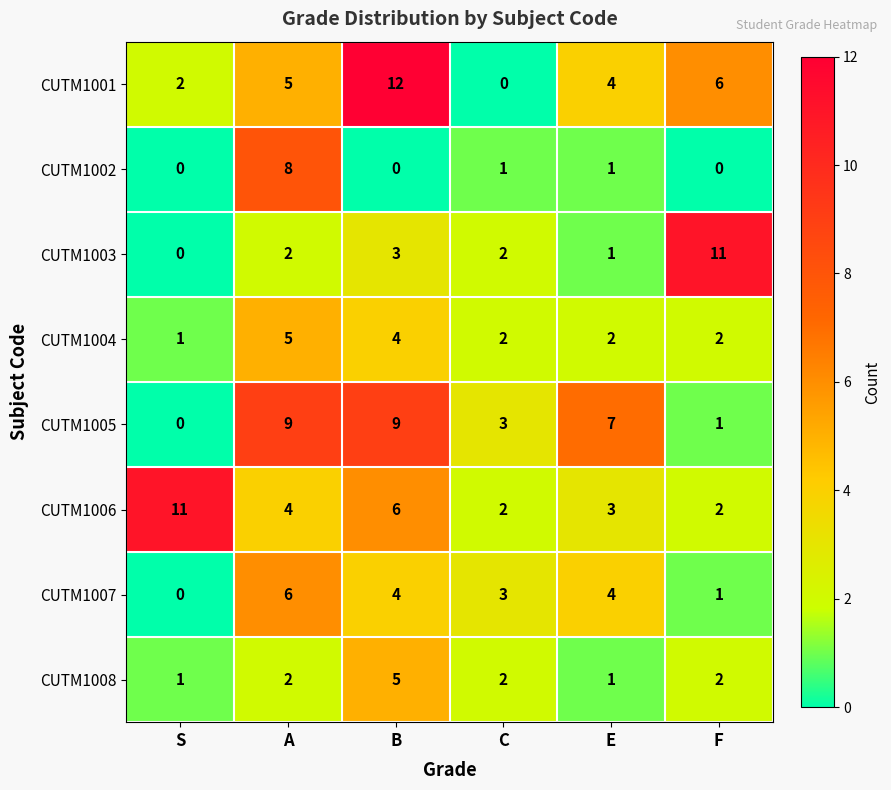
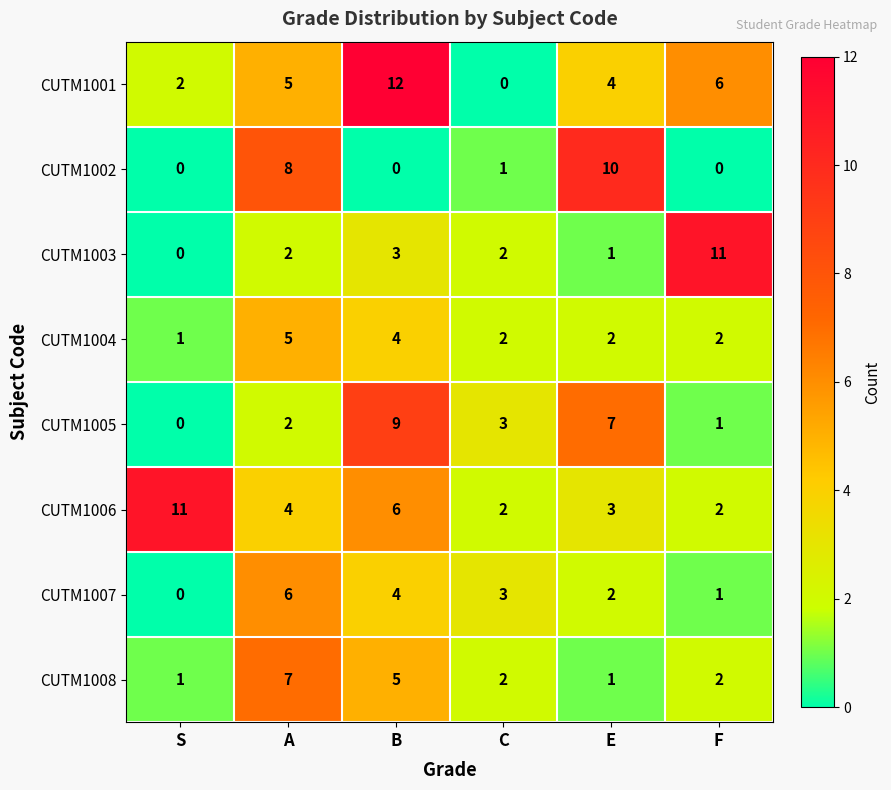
  {
    "CUTM1001": {
      "S": 2,
      "A": 5,
      "B": 12,
      "C": 0,
      "E": 4,
      "F": 6
    },
    "CUTM1002": {
      "S": 0,
      "A": 8,
      "B": 0,
      "C": 1,
-     "E": 1,
+     "E": 10,
      "F": 0
    },
    "CUTM1003": {
      "S": 0,
      "A": 2,
      "B": 3,
      "C": 2,
      "E": 1,
      "F": 11
    },
    "CUTM1004": {
      "S": 1,
      "A": 5,
      "B": 4,
      "C": 2,
      "E": 2,
      "F": 2
    },
    "CUTM1005": {
      "S": 0,
-     "A": 9,
+     "A": 2,
      "B": 9,
      "C": 3,
      "E": 7,
      "F": 1
    },
    "CUTM1006": {
      "S": 11,
      "A": 4,
      "B": 6,
      "C": 2,
      "E": 3,
      "F": 2
    },
    "CUTM1007": {
      "S": 0,
      "A": 6,
      "B": 4,
      "C": 3,
-     "E": 4,
+     "E": 2,
      "F": 1
    },
    "CUTM1008": {
      "S": 1,
-     "A": 2,
+     "A": 7,
      "B": 5,
      "C": 2,
      "E": 1,
      "F": 2
    }
  }
